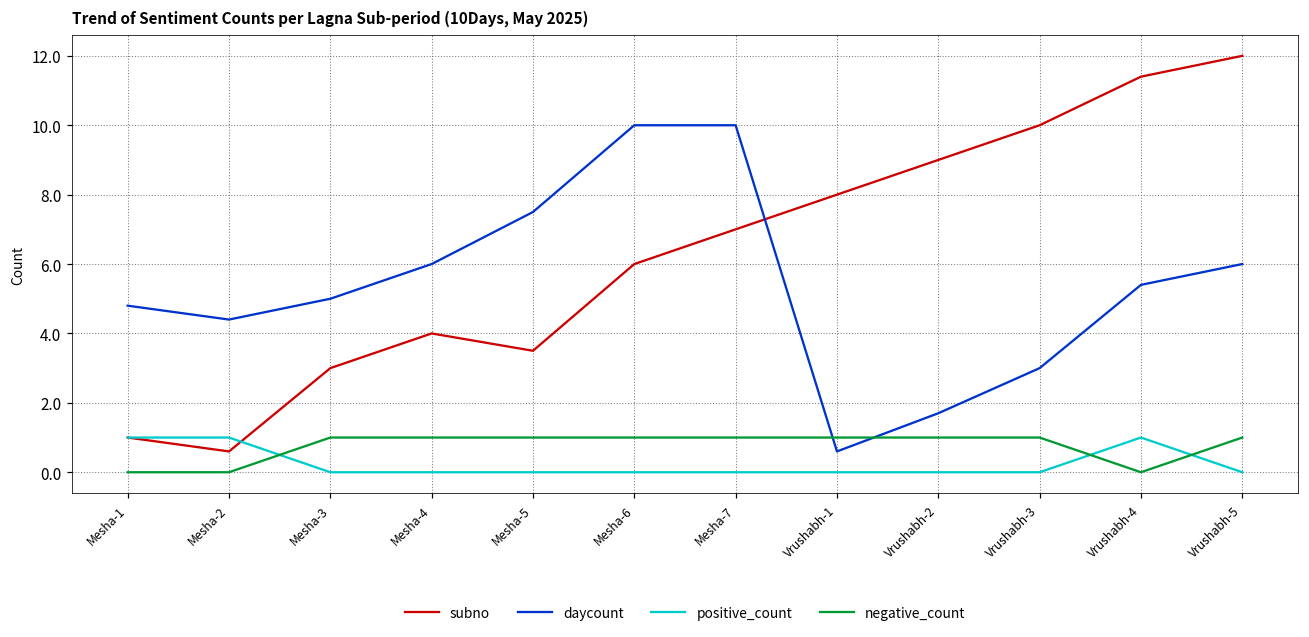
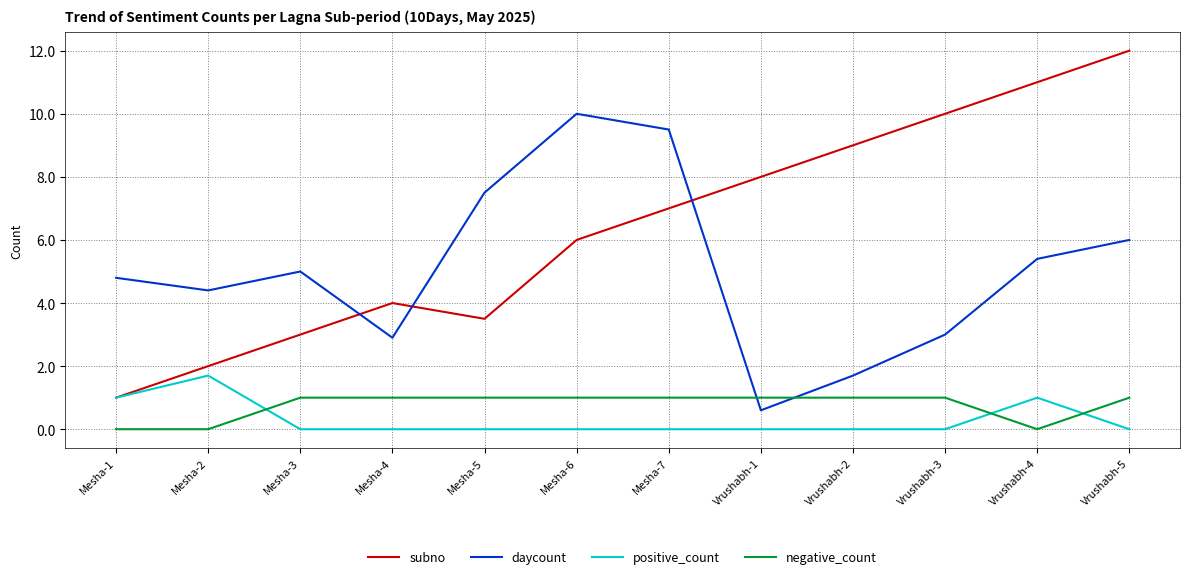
  {
    "subno": {
-     "Mesha-2": 0.6,
+     "Mesha-2": 2.0,
      "Mesha-3": 3.0,
      "Mesha-4": 4.0,
      "Mesha-5": 3.5,
      "Mesha-6": 6.0,
      "Mesha-7": 7.0,
      "Vrushabh-1": 8.0,
      "Vrushabh-2": 9.0,
      "Vrushabh-3": 10.0,
-     "Vrushabh-4": 11.4,
+     "Vrushabh-4": 11.0,
      "Vrushabh-5": 12.0
    },
    "daycount": {
      "Mesha-1": 4.8,
      "Mesha-2": 4.4,
      "Mesha-3": 5.0,
-     "Mesha-4": 6.0,
+     "Mesha-4": 2.9,
      "Mesha-5": 7.5,
      "Mesha-6": 10.0,
-     "Mesha-7": 10.0,
+     "Mesha-7": 9.5,
      "Vrushabh-1": 0.6,
      "Vrushabh-2": 1.7,
      "Vrushabh-3": 3.0,
      "Vrushabh-4": 5.4,
      "Vrushabh-5": 6.0
    },
    "positive_count": {
-     "Mesha-2": 1.0,
+     "Mesha-2": 1.7,
      "Mesha-3": 0.0,
      "Mesha-4": 0.0,
      "Mesha-5": 0.0,
      "Mesha-6": 0.0,
      "Mesha-7": 0.0,
      "Vrushabh-1": 0.0,
      "Vrushabh-2": 0.0,
      "Vrushabh-3": 0.0,
      "Vrushabh-4": 1.0,
      "Vrushabh-5": 0.0
    },
    "negative_count": {
      "Mesha-1": 0.0,
      "Mesha-2": 0.0,
      "Mesha-3": 1.0,
      "Mesha-4": 1.0,
      "Mesha-5": 1.0,
      "Mesha-6": 1.0,
      "Mesha-7": 1.0,
      "Vrushabh-1": 1.0,
      "Vrushabh-2": 1.0,
      "Vrushabh-3": 1.0,
      "Vrushabh-4": 0.0,
      "Vrushabh-5": 1.0
    }
  }
